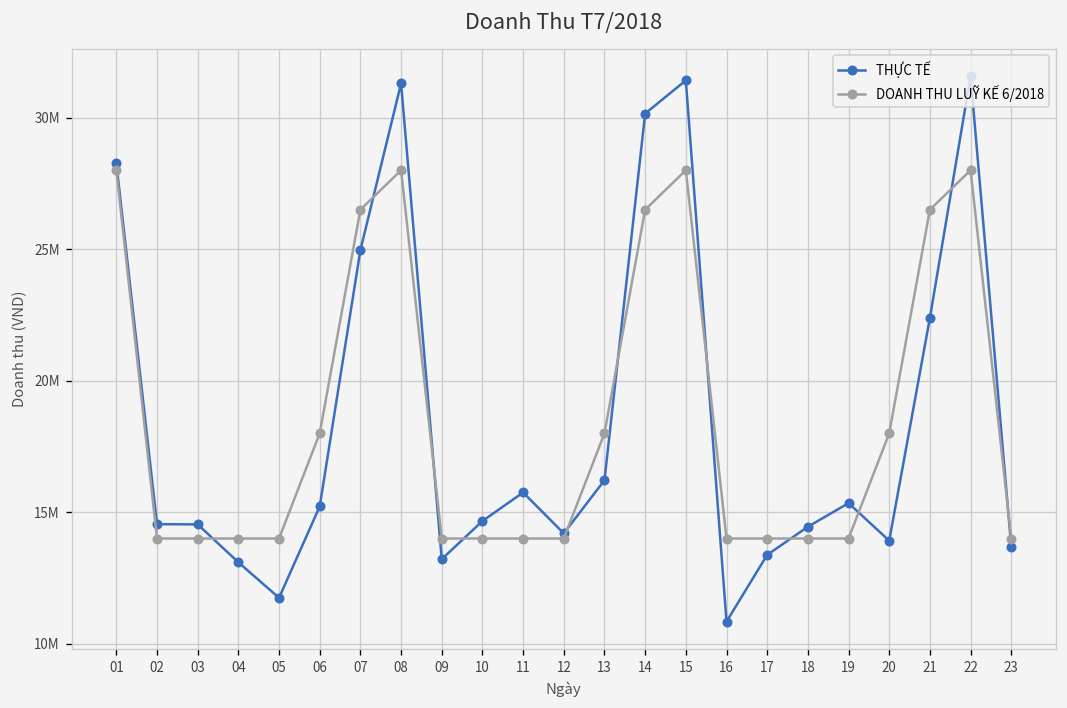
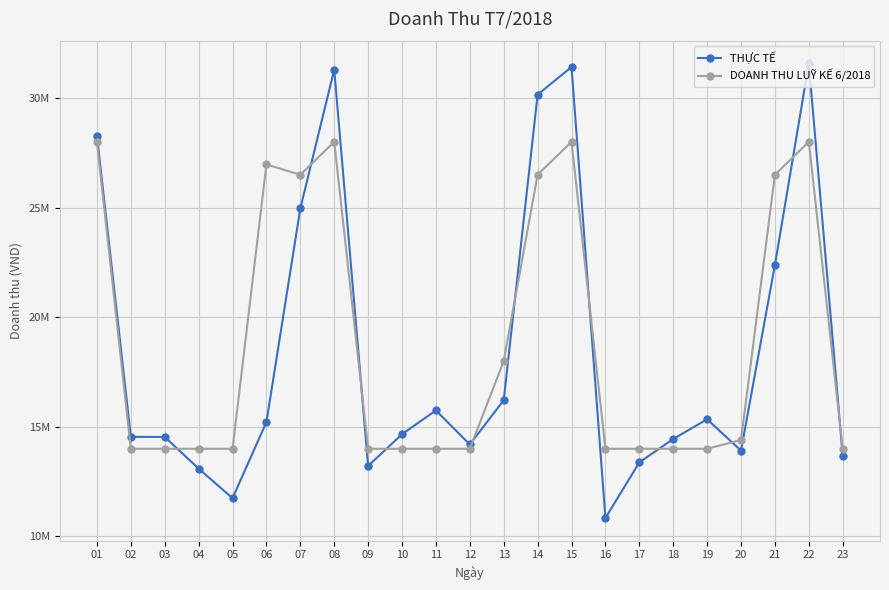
  {
    "THỰC TẾ": {
      "01": 28300000,
      "02": 14500000,
      "03": 14500000,
      "04": 13100000,
      "05": 11700000,
      "06": 15200000,
      "07": 25000000,
      "08": 31300000,
      "09": 13200000,
      "10": 14700000,
      "11": 15800000,
      "12": 14200000,
      "13": 16200000,
      "14": 30200000,
      "15": 31400000,
      "16": 10800000,
      "17": 13400000,
      "18": 14400000,
      "19": 15300000,
      "20": 13900000,
      "21": 22400000,
      "23": 13700000
    },
    "DOANH THU LUỸ KẾ 6/2018": {
      "01": 28000000,
      "02": 14000000,
      "03": 14000000,
      "04": 14000000,
      "05": 14000000,
-     "06": 18000000,
+     "06": 27000000,
      "07": 26500000,
      "08": 28000000,
      "09": 14000000,
      "10": 14000000,
      "11": 14000000,
      "12": 14000000,
      "13": 18000000,
      "14": 26500000,
      "15": 28000000,
      "16": 14000000,
      "17": 14000000,
      "18": 14000000,
      "19": 14000000,
-     "20": 18000000,
+     "20": 14400000,
      "21": 26500000,
      "22": 28000000,
      "23": 14000000
    }
  }
